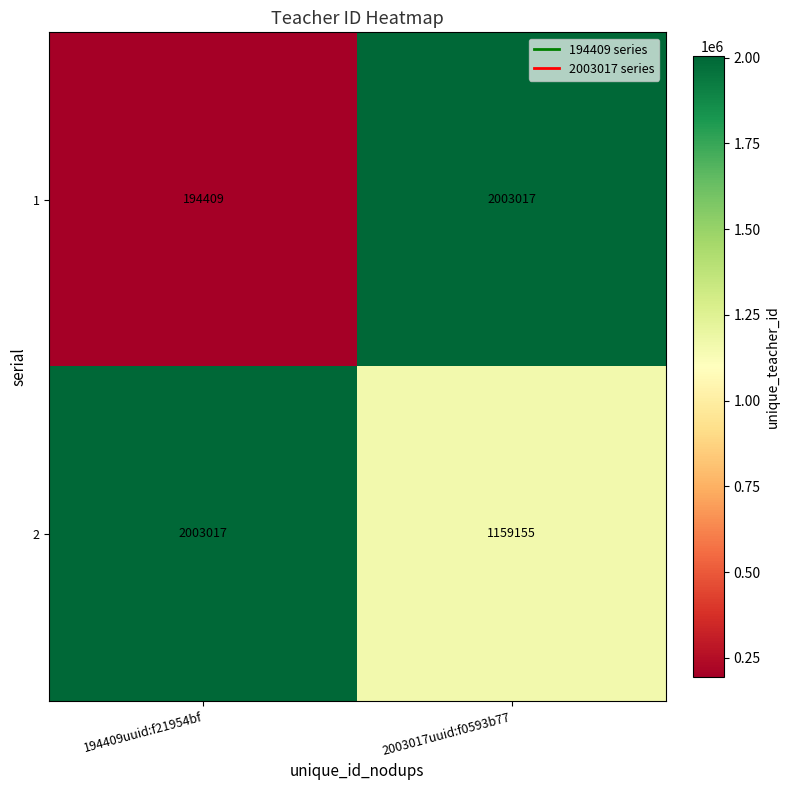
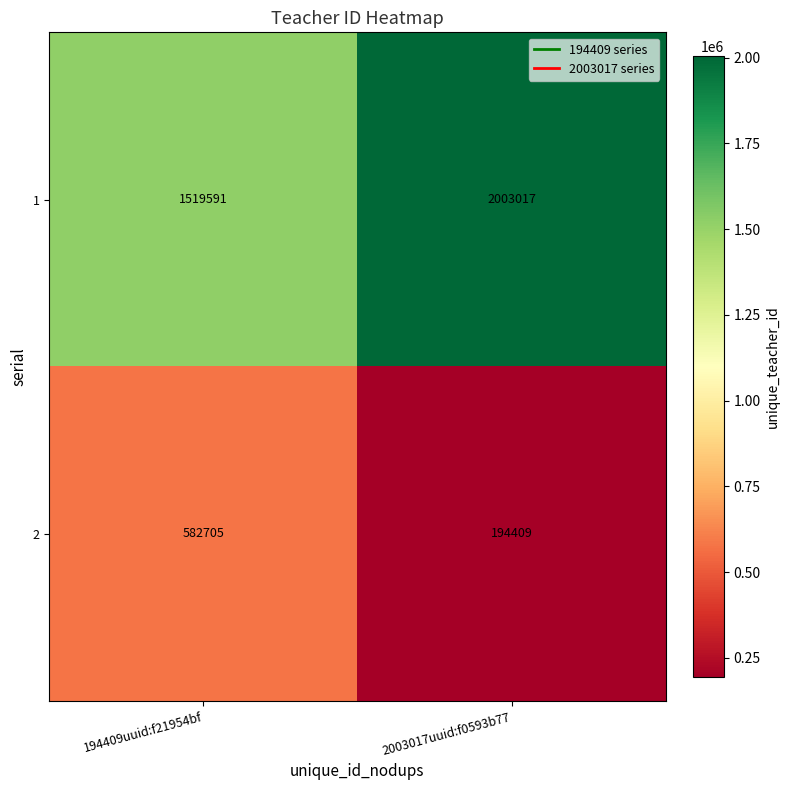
  {
    "1": {
-     "194409uuid:f21954bf": 194409,
+     "194409uuid:f21954bf": 1519591,
      "2003017uuid:f0593b77": 2003017
    },
    "2": {
-     "194409uuid:f21954bf": 2003017,
-     "2003017uuid:f0593b77": 1159155
+     "194409uuid:f21954bf": 582705,
+     "2003017uuid:f0593b77": 194409
    }
  }
